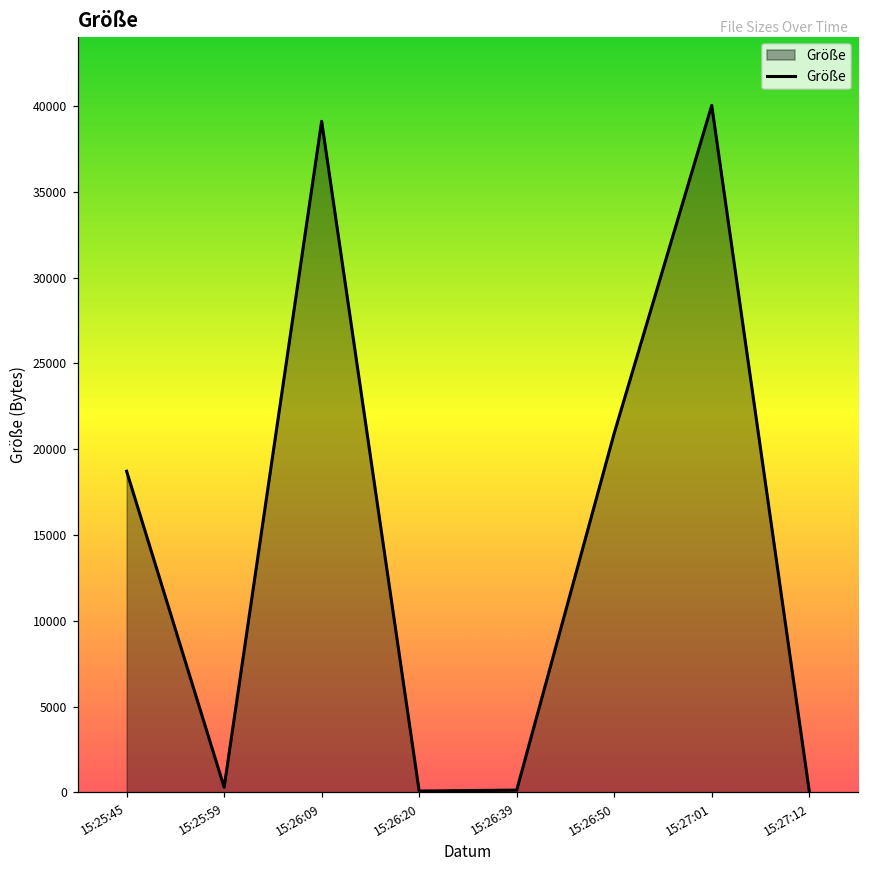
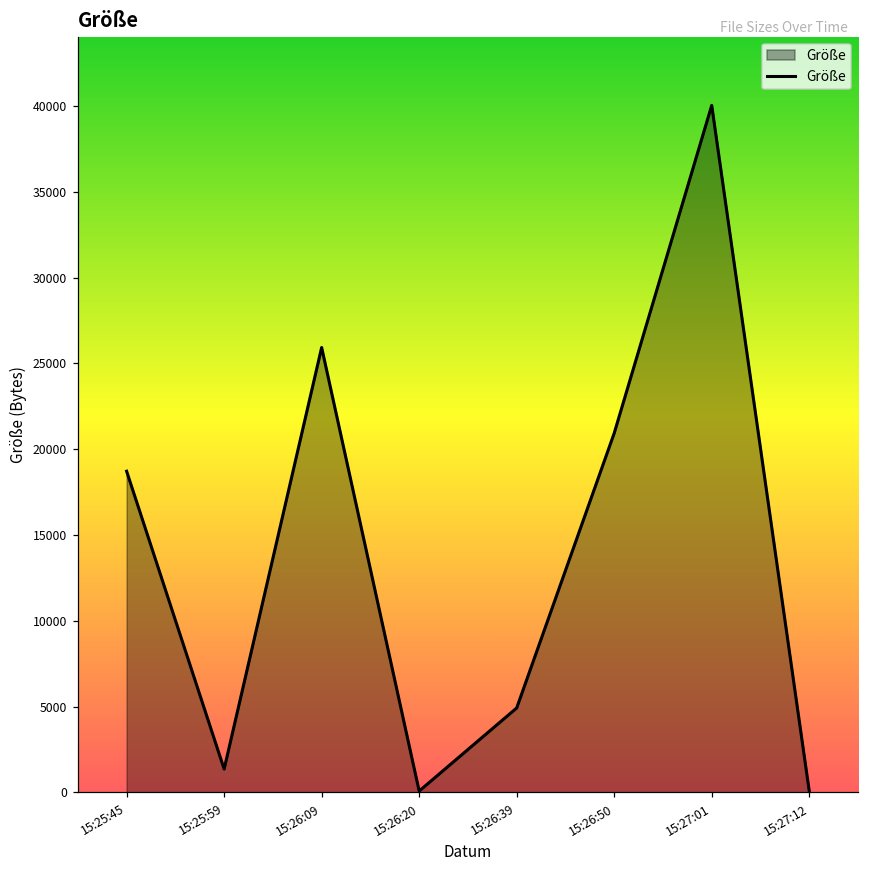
  {
    "15:25:45": 18700,
-   "15:25:59": 300,
-   "15:26:09": 39100,
+   "15:25:59": 1400,
+   "15:26:09": 25900,
    "15:26:20": 100,
-   "15:26:39": 100,
+   "15:26:39": 4900,
    "15:26:50": 20900,
    "15:27:01": 40000,
    "15:27:12": 100
  }
